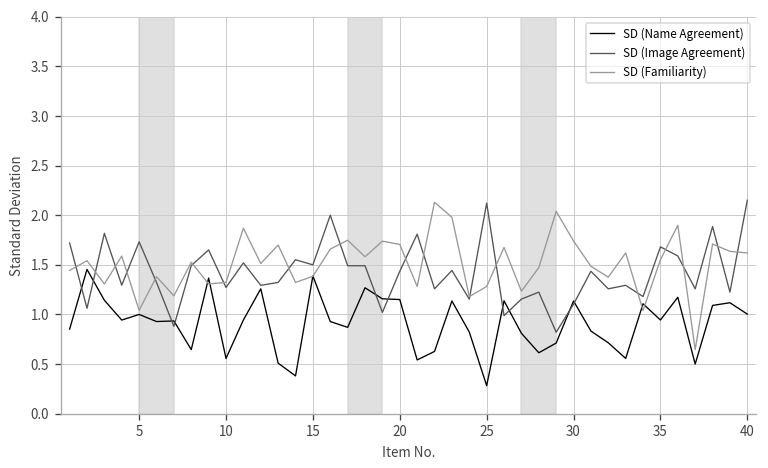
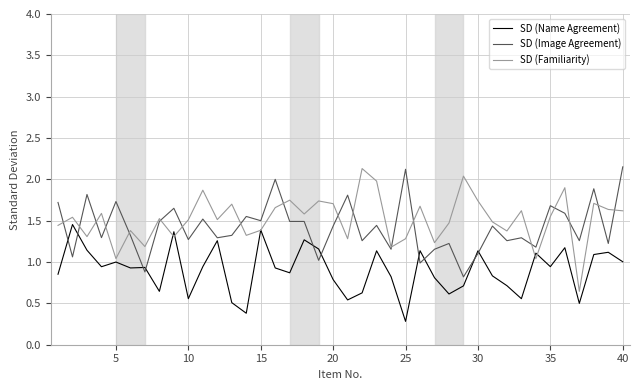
  {
    "SD (Name Agreement)": {
      "5": 1.0,
      "10": 0.6,
-     "20": 1.2,
+     "20": 0.8,
      "25": 0.3,
      "30": 1.1,
      "35": 0.9,
      "40": 1.0
    },
    "SD (Image Agreement)": {
      "5": 1.7,
      "10": 1.3,
      "15": 1.5,
      "20": 1.4,
      "25": 2.1,
      "30": 1.1,
      "35": 1.7,
      "40": 2.2
    },
    "SD (Familiarity)": {
      "5": 1.0,
-     "10": 1.3,
+     "10": 1.5,
      "20": 1.7,
      "25": 1.3,
      "30": 1.7,
      "35": 1.6,
      "40": 1.6
    }
  }
